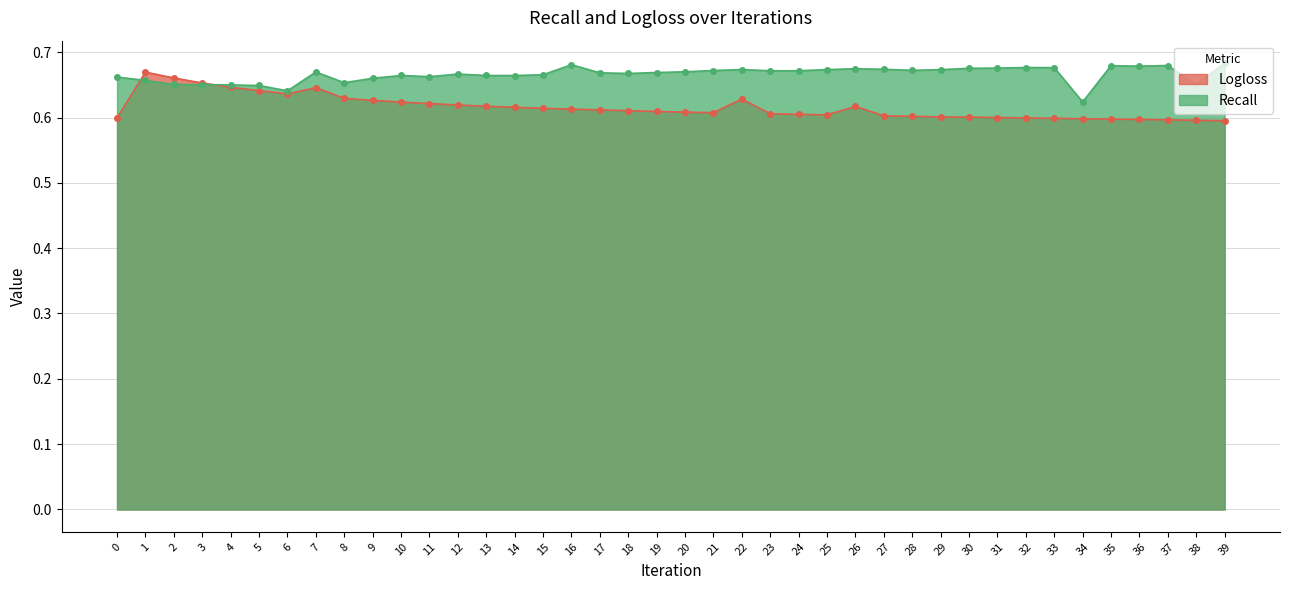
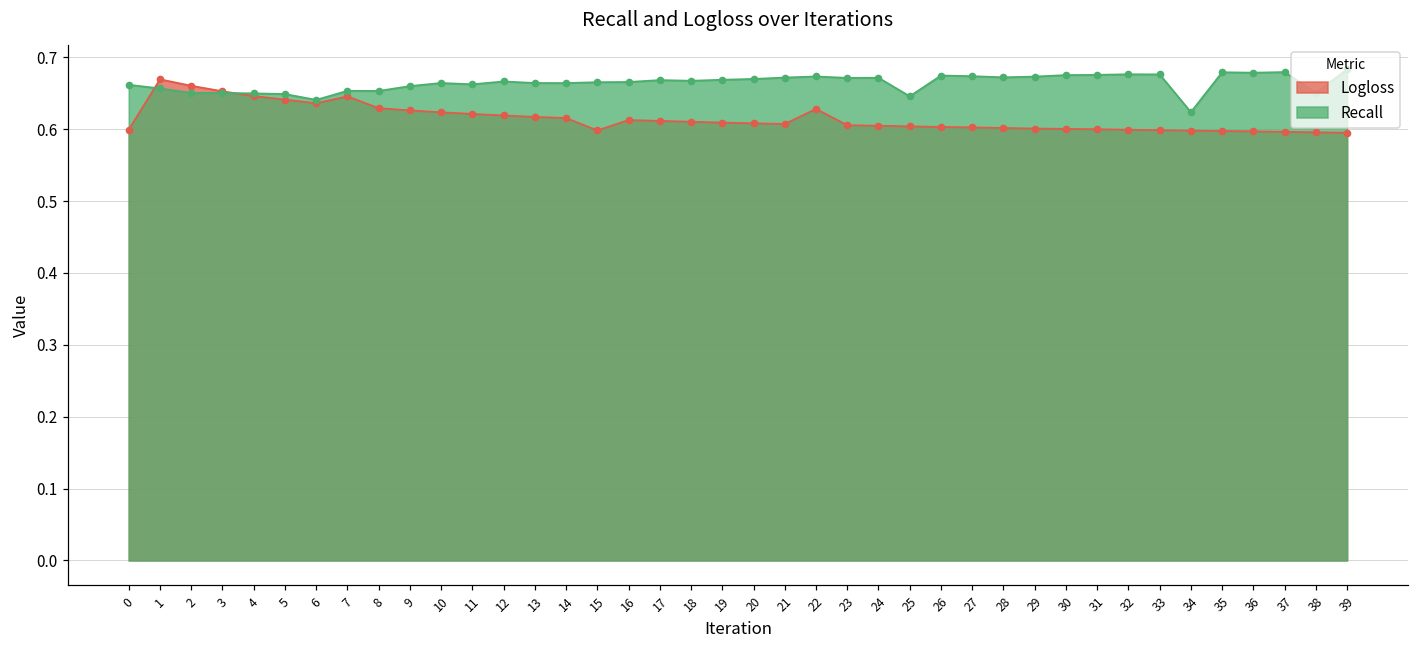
  {
    "Logloss": {
      "0": 0.60,
      "1": 0.67,
      "2": 0.66,
      "5": 0.64,
      "6": 0.64,
      "7": 0.65,
      "8": 0.63,
      "9": 0.63,
      "10": 0.62,
      "11": 0.62,
      "12": 0.62,
      "13": 0.62,
      "14": 0.62,
-     "15": 0.61,
+     "15": 0.60,
      "16": 0.61,
      "17": 0.61,
      "18": 0.61,
      "19": 0.61,
      "20": 0.61,
      "21": 0.61,
      "22": 0.63,
      "23": 0.61,
      "24": 0.60,
      "25": 0.60,
-     "26": 0.62,
+     "26": 0.60,
      "27": 0.60,
      "28": 0.60,
      "29": 0.60,
      "30": 0.60,
      "31": 0.60,
      "32": 0.60,
      "33": 0.60,
      "34": 0.60,
      "35": 0.60,
      "36": 0.60,
      "37": 0.60,
      "38": 0.60,
      "39": 0.60
    },
    "Recall": {
      "0": 0.66,
      "1": 0.66,
      "2": 0.65,
      "5": 0.65,
      "6": 0.64,
-     "7": 0.67,
+     "7": 0.65,
      "8": 0.65,
      "9": 0.66,
      "10": 0.66,
      "11": 0.66,
      "12": 0.67,
      "13": 0.66,
      "14": 0.66,
      "15": 0.67,
-     "16": 0.68,
+     "16": 0.67,
      "17": 0.67,
      "18": 0.67,
      "19": 0.67,
      "20": 0.67,
      "21": 0.67,
      "22": 0.67,
      "23": 0.67,
      "24": 0.67,
-     "25": 0.67,
+     "25": 0.65,
      "26": 0.67,
      "27": 0.67,
      "28": 0.67,
      "29": 0.67,
      "30": 0.68,
      "31": 0.68,
      "32": 0.68,
      "33": 0.68,
      "34": 0.62,
      "35": 0.68,
      "36": 0.68,
      "37": 0.68
    }
  }
